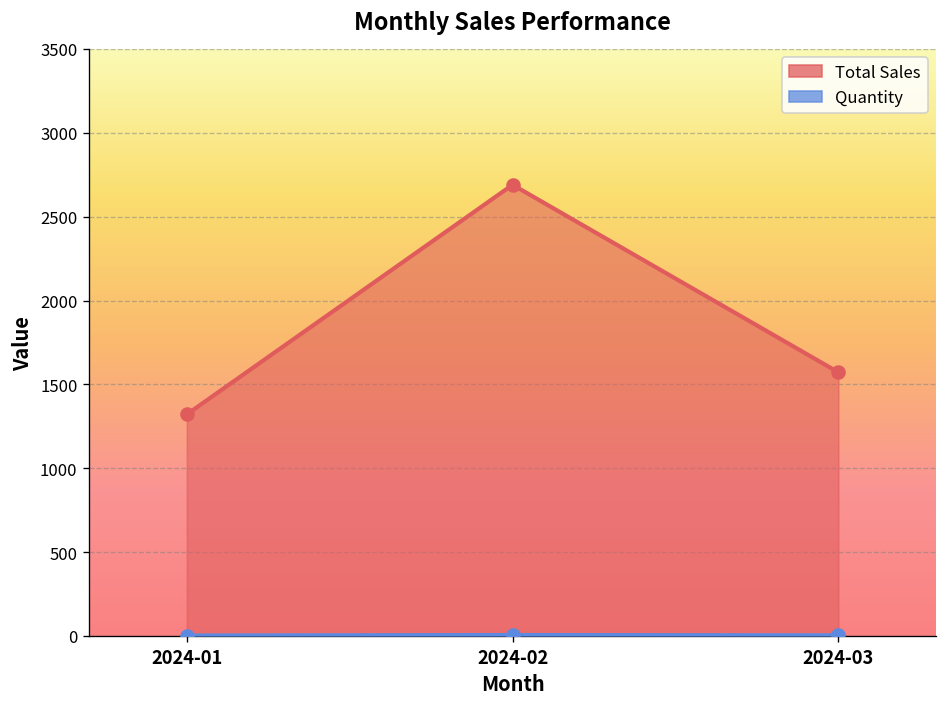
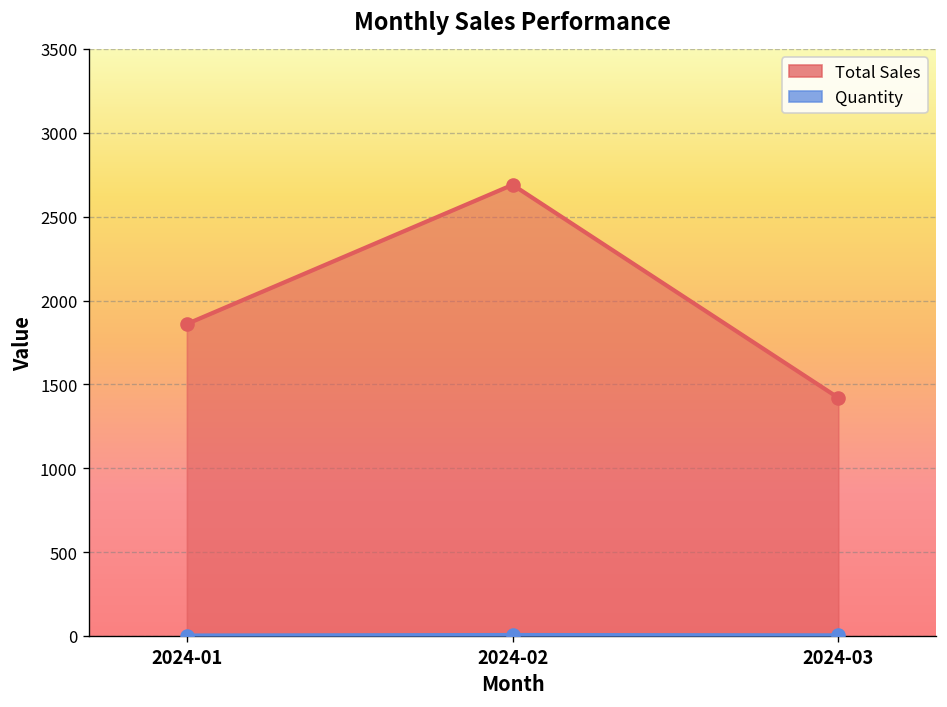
  {
    "Total Sales": {
-     "2024-01": 1320,
+     "2024-01": 1860,
      "2024-02": 2690,
-     "2024-03": 1570
+     "2024-03": 1420
    },
    "Quantity": {
      "2024-01": 0,
      "2024-02": 10,
      "2024-03": 0
    }
  }
